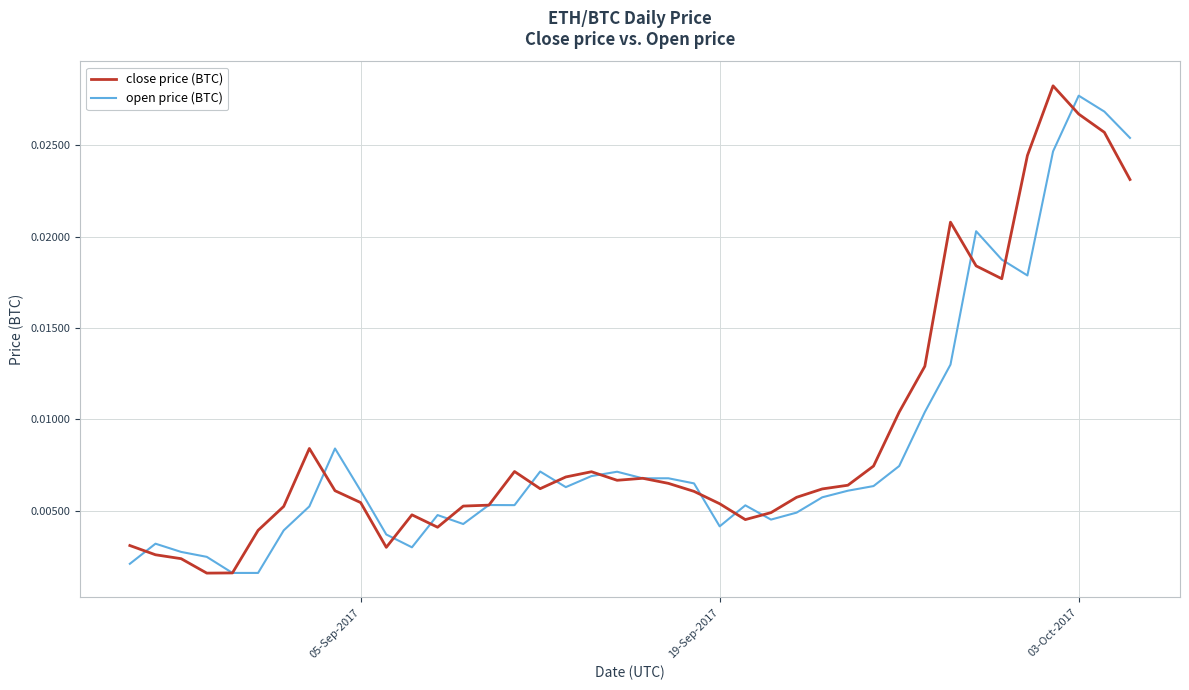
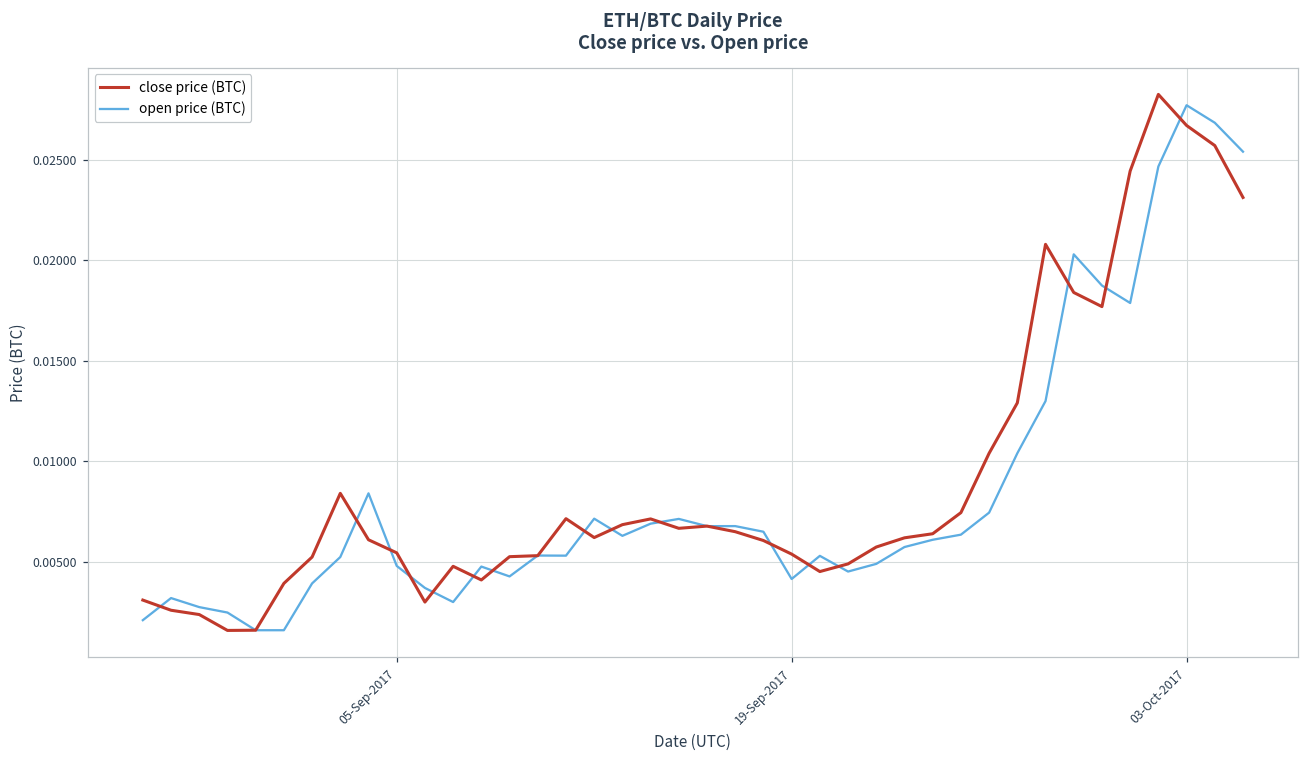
  {
    "close price (BTC)": {
      "05-Sep-2017": 0.0055,
      "19-Sep-2017": 0.0054,
      "03-Oct-2017": 0.0267
    },
    "open price (BTC)": {
-     "05-Sep-2017": 0.0061,
+     "05-Sep-2017": 0.0048,
      "19-Sep-2017": 0.0041,
      "03-Oct-2017": 0.0277
    }
  }
